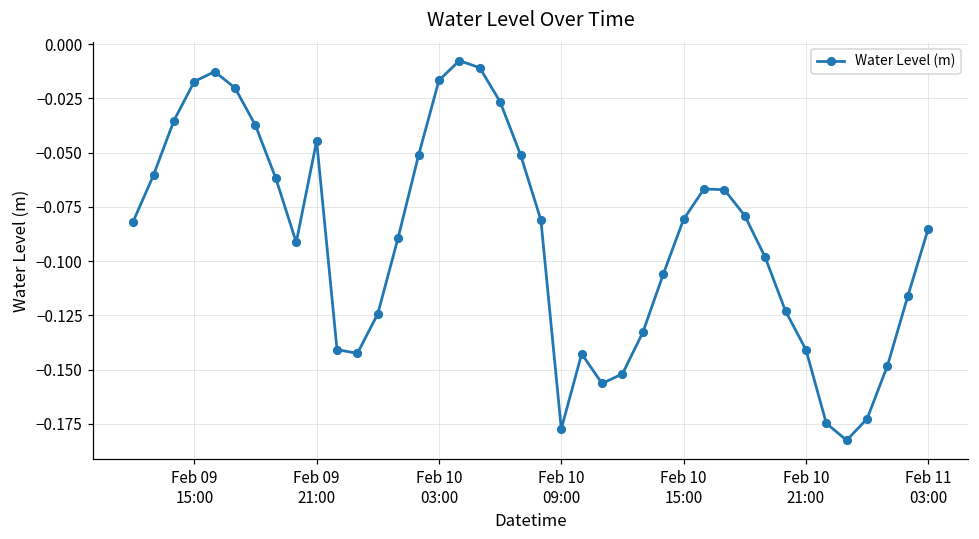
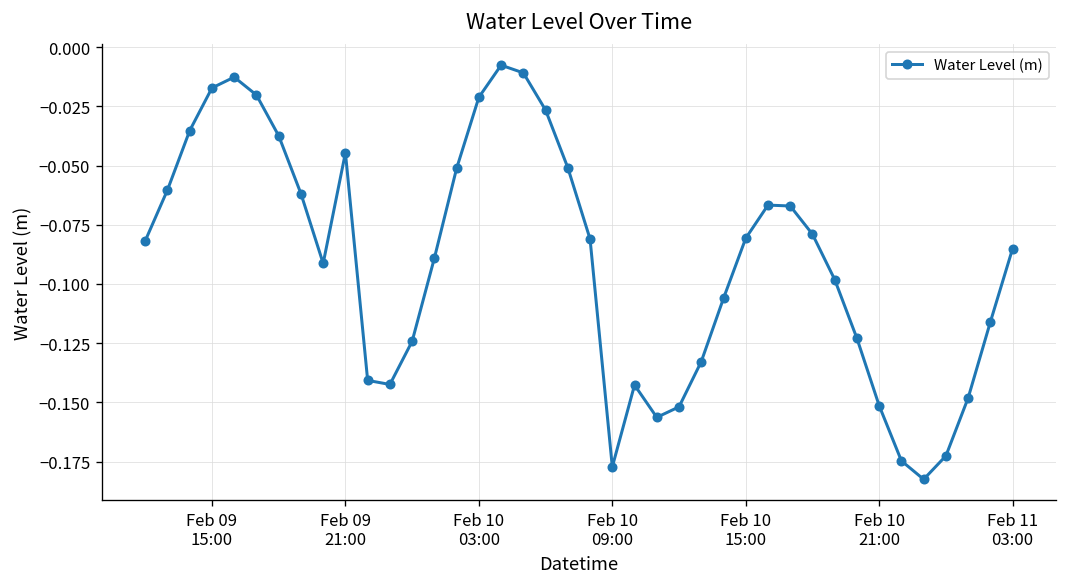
  {
    "Feb 09 15:00": -0.017,
    "Feb 09 21:00": -0.045,
-   "Feb 10 03:00": -0.017,
+   "Feb 10 03:00": -0.021,
    "Feb 10 09:00": -0.177,
    "Feb 10 15:00": -0.081,
-   "Feb 10 21:00": -0.141,
+   "Feb 10 21:00": -0.151,
    "Feb 11 03:00": -0.085
  }
